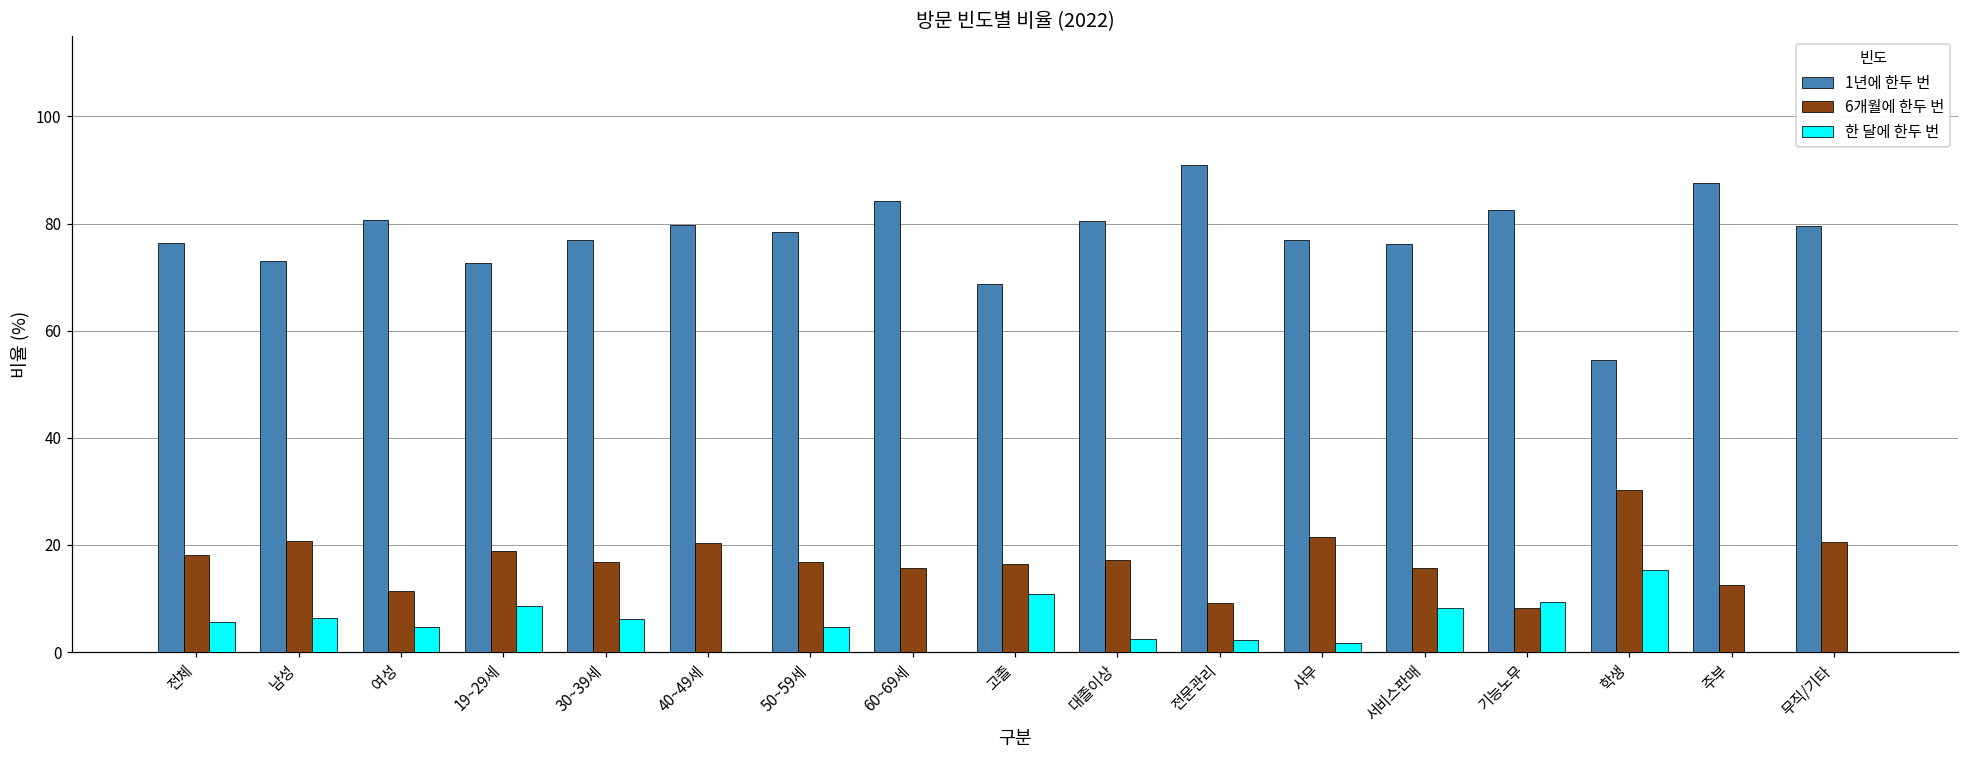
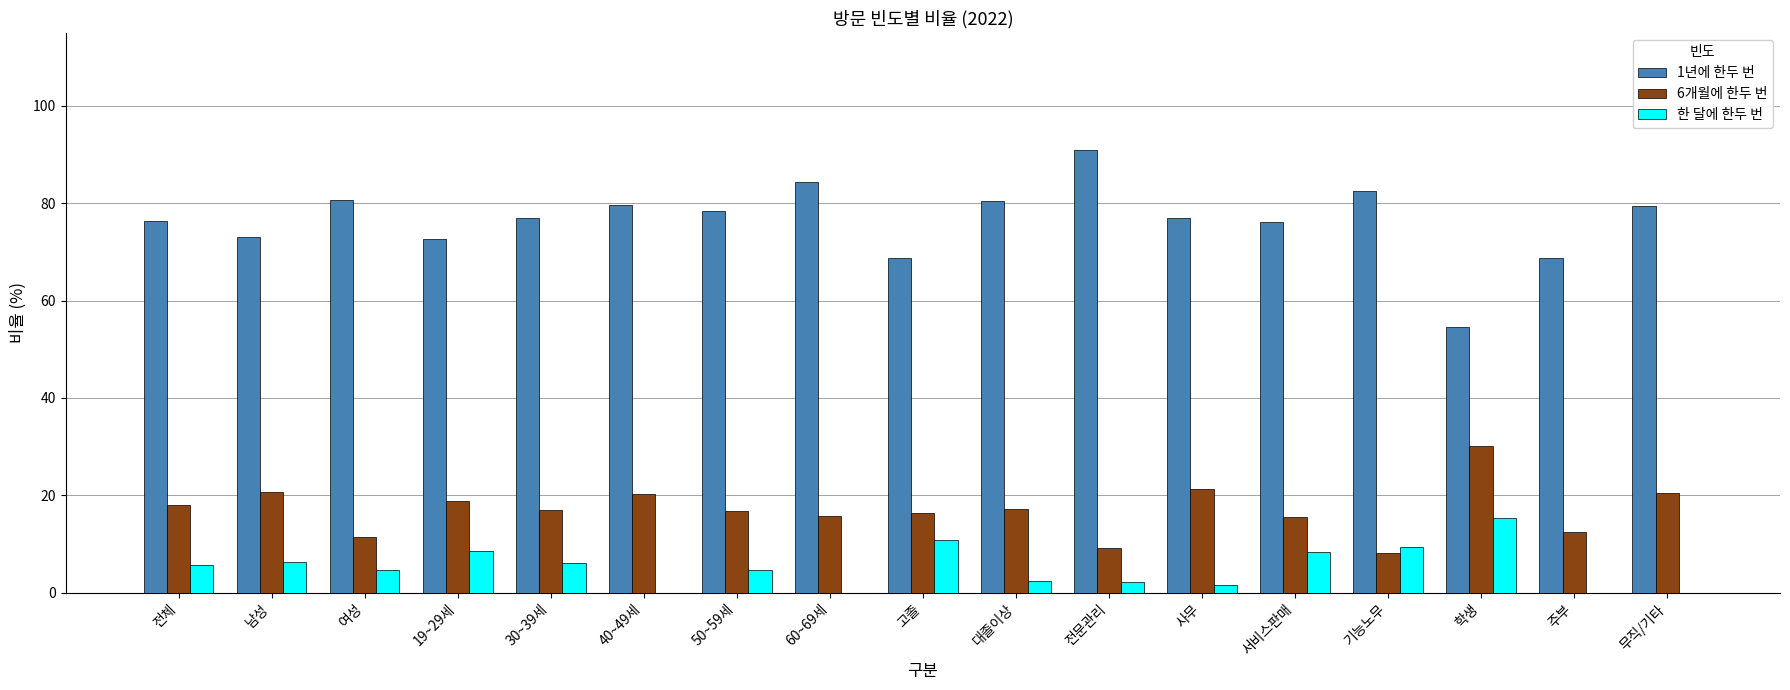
  {
    "1년에 한두 번": {
      "전체": 76,
      "남성": 73,
      "여성": 81,
      "19~29세": 73,
      "30~39세": 77,
      "40~49세": 80,
      "50~59세": 79,
      "60~69세": 84,
      "고졸": 69,
      "대졸이상": 80,
      "전문관리": 91,
      "사무": 77,
      "서비스판매": 76,
      "기능노무": 83,
      "학생": 55,
-     "주부": 88,
+     "주부": 69,
      "무직/기타": 80
    },
    "6개월에 한두 번": {
      "전체": 18,
      "남성": 21,
      "여성": 11,
      "19~29세": 19,
      "30~39세": 17,
      "40~49세": 20,
      "50~59세": 17,
      "60~69세": 16,
      "고졸": 16,
      "대졸이상": 17,
      "전문관리": 9,
      "사무": 21,
      "서비스판매": 16,
      "기능노무": 8,
      "학생": 30,
      "주부": 13,
      "무직/기타": 21
    },
    "한 달에 한두 번": {
      "전체": 6,
      "남성": 6,
      "여성": 5,
      "19~29세": 9,
      "30~39세": 6,
      "40~49세": 0,
      "50~59세": 5,
      "60~69세": 0,
      "고졸": 11,
      "대졸이상": 3,
      "전문관리": 2,
      "사무": 2,
      "서비스판매": 8,
      "기능노무": 9,
      "학생": 15,
      "주부": 0,
      "무직/기타": 0
    }
  }
